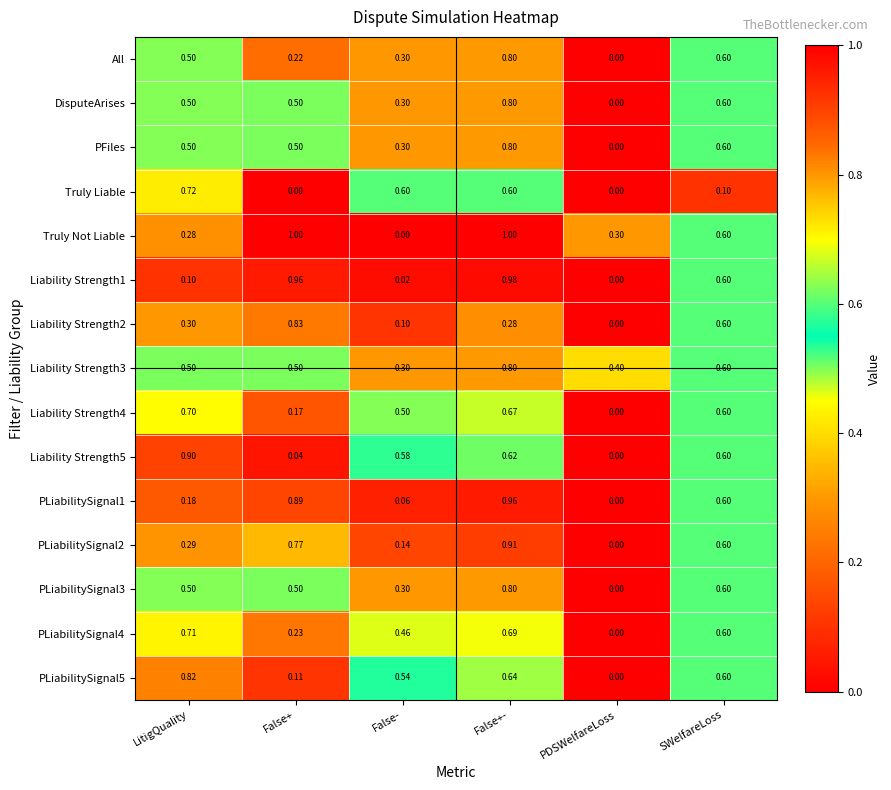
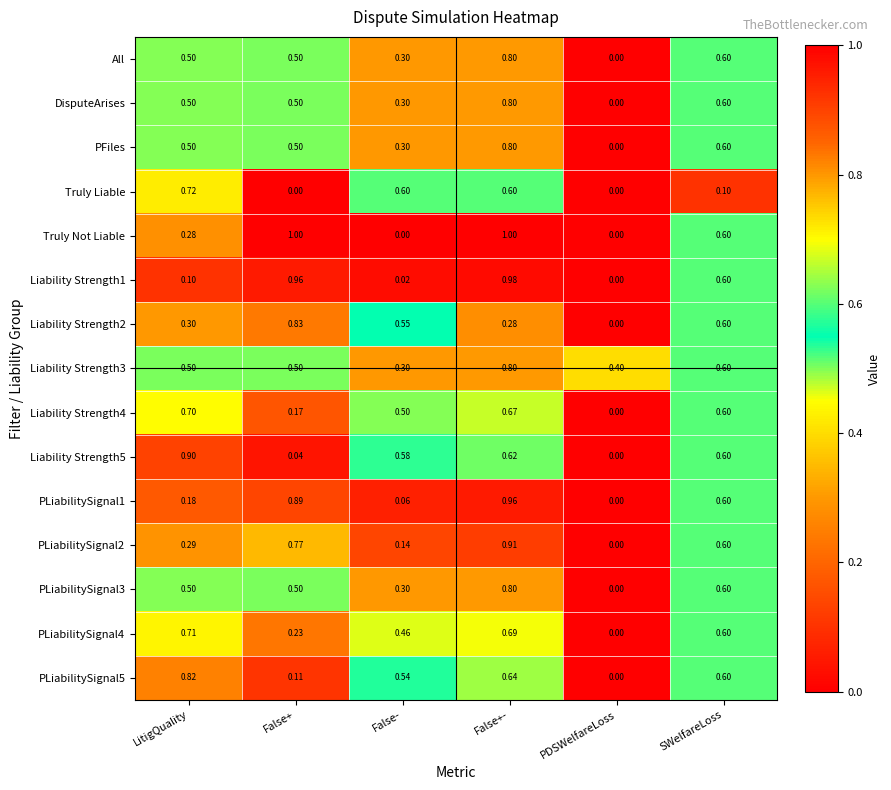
  {
    "All": {
      "LitigQuality": 0.50,
-     "False+": 0.22,
+     "False+": 0.50,
      "False-": 0.30,
      "False+-": 0.80,
      "PDSWelfareLoss": 0.00,
      "SWelfareLoss": 0.60
    },
    "DisputeArises": {
      "LitigQuality": 0.50,
      "False+": 0.50,
      "False-": 0.30,
      "False+-": 0.80,
      "PDSWelfareLoss": 0.00,
      "SWelfareLoss": 0.60
    },
    "PFiles": {
      "LitigQuality": 0.50,
      "False+": 0.50,
      "False-": 0.30,
      "False+-": 0.80,
      "PDSWelfareLoss": 0.00,
      "SWelfareLoss": 0.60
    },
    "Truly Liable": {
      "LitigQuality": 0.72,
      "False+": 0.00,
      "False-": 0.60,
      "False+-": 0.60,
      "PDSWelfareLoss": 0.00,
      "SWelfareLoss": 0.10
    },
    "Truly Not Liable": {
      "LitigQuality": 0.28,
      "False+": 1.00,
      "False-": 0.00,
      "False+-": 1.00,
-     "PDSWelfareLoss": 0.30,
+     "PDSWelfareLoss": 0.00,
      "SWelfareLoss": 0.60
    },
    "Liability Strength1": {
      "LitigQuality": 0.10,
      "False+": 0.96,
      "False-": 0.02,
      "False+-": 0.98,
      "PDSWelfareLoss": 0.00,
      "SWelfareLoss": 0.60
    },
    "Liability Strength2": {
      "LitigQuality": 0.30,
      "False+": 0.83,
-     "False-": 0.10,
+     "False-": 0.55,
      "False+-": 0.28,
      "PDSWelfareLoss": 0.00,
      "SWelfareLoss": 0.60
    },
    "Liability Strength3": {
      "LitigQuality": 0.50,
      "False+": 0.50,
      "False-": 0.30,
      "False+-": 0.80,
      "PDSWelfareLoss": 0.40,
      "SWelfareLoss": 0.60
    },
    "Liability Strength4": {
      "LitigQuality": 0.70,
      "False+": 0.17,
      "False-": 0.50,
      "False+-": 0.67,
      "PDSWelfareLoss": 0.00,
      "SWelfareLoss": 0.60
    },
    "Liability Strength5": {
      "LitigQuality": 0.90,
      "False+": 0.04,
      "False-": 0.58,
      "False+-": 0.62,
      "PDSWelfareLoss": 0.00,
      "SWelfareLoss": 0.60
    },
    "PLiabilitySignal1": {
      "LitigQuality": 0.18,
      "False+": 0.89,
      "False-": 0.06,
      "False+-": 0.96,
      "PDSWelfareLoss": 0.00,
      "SWelfareLoss": 0.60
    },
    "PLiabilitySignal2": {
      "LitigQuality": 0.29,
      "False+": 0.77,
      "False-": 0.14,
      "False+-": 0.91,
      "PDSWelfareLoss": 0.00,
      "SWelfareLoss": 0.60
    },
    "PLiabilitySignal3": {
      "LitigQuality": 0.50,
      "False+": 0.50,
      "False-": 0.30,
      "False+-": 0.80,
      "PDSWelfareLoss": 0.00,
      "SWelfareLoss": 0.60
    },
    "PLiabilitySignal4": {
      "LitigQuality": 0.71,
      "False+": 0.23,
      "False-": 0.46,
      "False+-": 0.69,
      "PDSWelfareLoss": 0.00,
      "SWelfareLoss": 0.60
    },
    "PLiabilitySignal5": {
      "LitigQuality": 0.82,
      "False+": 0.11,
      "False-": 0.54,
      "False+-": 0.64,
      "PDSWelfareLoss": 0.00,
      "SWelfareLoss": 0.60
    }
  }
